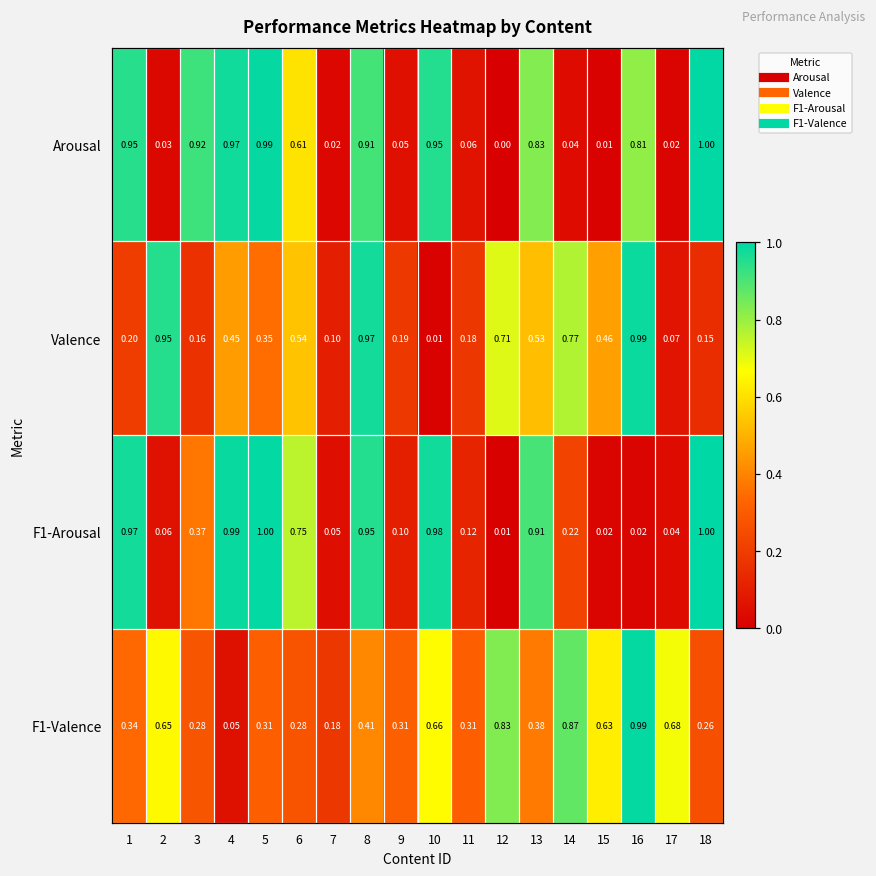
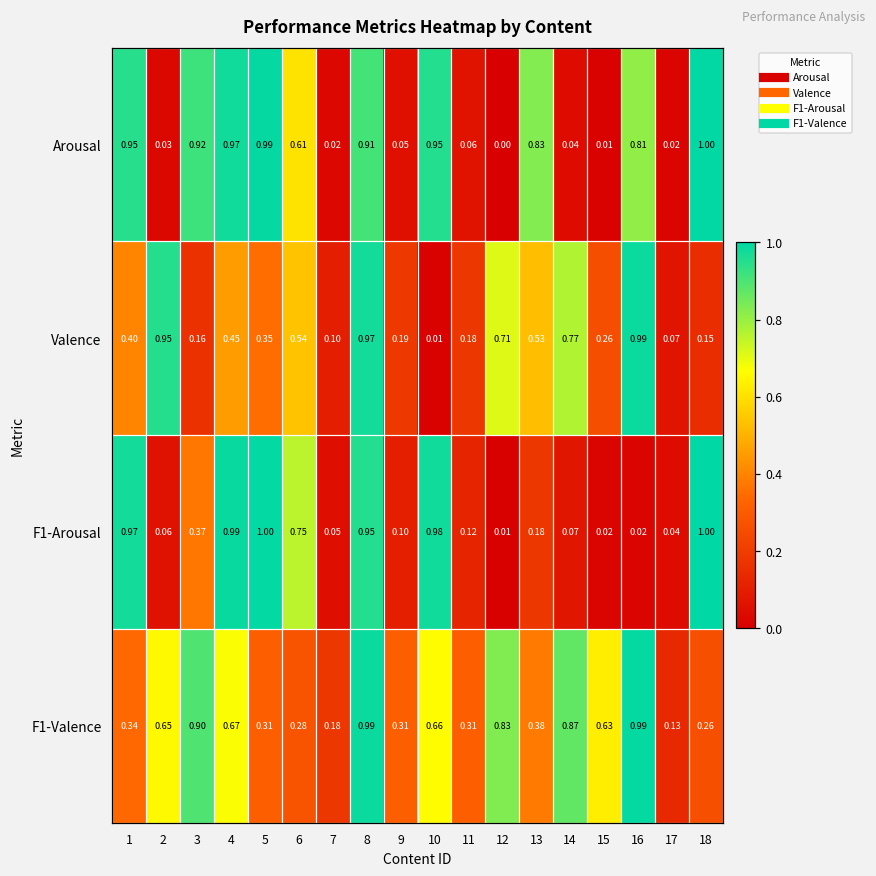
  {
    "Arousal": {
      "1": 0.95,
      "2": 0.03,
      "3": 0.92,
      "4": 0.97,
      "5": 0.99,
      "6": 0.61,
      "7": 0.02,
      "8": 0.91,
      "9": 0.05,
      "10": 0.95,
      "11": 0.06,
      "12": 0.00,
      "13": 0.83,
      "14": 0.04,
      "15": 0.01,
      "16": 0.81,
      "17": 0.02,
      "18": 1.00
    },
    "Valence": {
-     "1": 0.20,
+     "1": 0.40,
      "2": 0.95,
      "3": 0.16,
      "4": 0.45,
      "5": 0.35,
      "6": 0.54,
      "7": 0.10,
      "8": 0.97,
      "9": 0.19,
      "10": 0.01,
      "11": 0.18,
      "12": 0.71,
      "13": 0.53,
      "14": 0.77,
-     "15": 0.46,
+     "15": 0.26,
      "16": 0.99,
      "17": 0.07,
      "18": 0.15
    },
    "F1-Arousal": {
      "1": 0.97,
      "2": 0.06,
      "3": 0.37,
      "4": 0.99,
      "5": 1.00,
      "6": 0.75,
      "7": 0.05,
      "8": 0.95,
      "9": 0.10,
      "10": 0.98,
      "11": 0.12,
      "12": 0.01,
-     "13": 0.91,
-     "14": 0.22,
+     "13": 0.18,
+     "14": 0.07,
      "15": 0.02,
      "16": 0.02,
      "17": 0.04,
      "18": 1.00
    },
    "F1-Valence": {
      "1": 0.34,
      "2": 0.65,
-     "3": 0.28,
-     "4": 0.05,
+     "3": 0.90,
+     "4": 0.67,
      "5": 0.31,
      "6": 0.28,
      "7": 0.18,
-     "8": 0.41,
+     "8": 0.99,
      "9": 0.31,
      "10": 0.66,
      "11": 0.31,
      "12": 0.83,
      "13": 0.38,
      "14": 0.87,
      "15": 0.63,
      "16": 0.99,
-     "17": 0.68,
+     "17": 0.13,
      "18": 0.26
    }
  }
